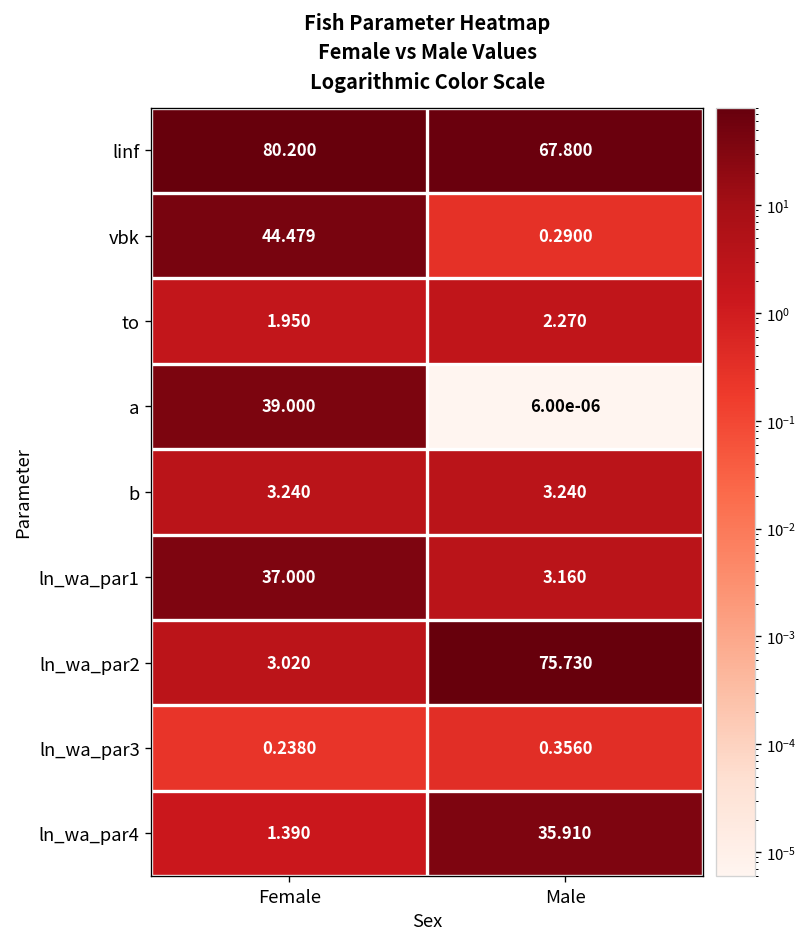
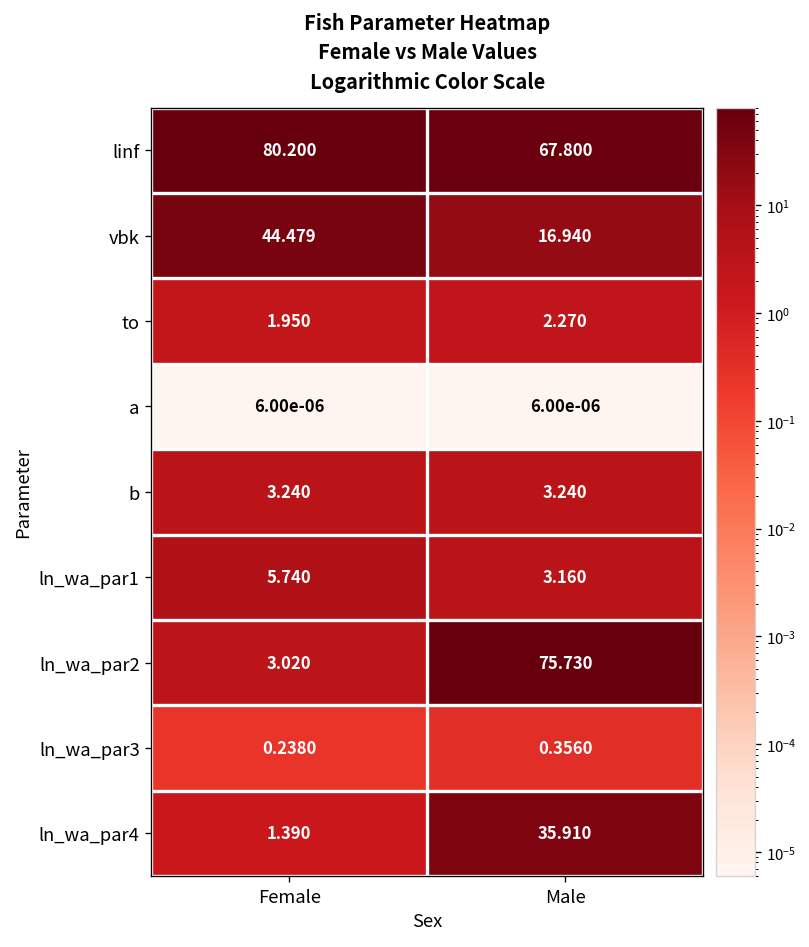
  {
    "linf": {
      "Female": "80.200",
      "Male": "67.800"
    },
    "vbk": {
      "Female": "44.479",
-     "Male": "0.2900"
+     "Male": "16.940"
    },
    "to": {
      "Female": "1.950",
      "Male": "2.270"
    },
    "a": {
-     "Female": "39.000",
+     "Female": "6.00e-06",
      "Male": "6.00e-06"
    },
    "b": {
      "Female": "3.240",
      "Male": "3.240"
    },
    "ln_wa_par1": {
-     "Female": "37.000",
+     "Female": "5.740",
      "Male": "3.160"
    },
    "ln_wa_par2": {
      "Female": "3.020",
      "Male": "75.730"
    },
    "ln_wa_par3": {
      "Female": "0.2380",
      "Male": "0.3560"
    },
    "ln_wa_par4": {
      "Female": "1.390",
      "Male": "35.910"
    }
  }
